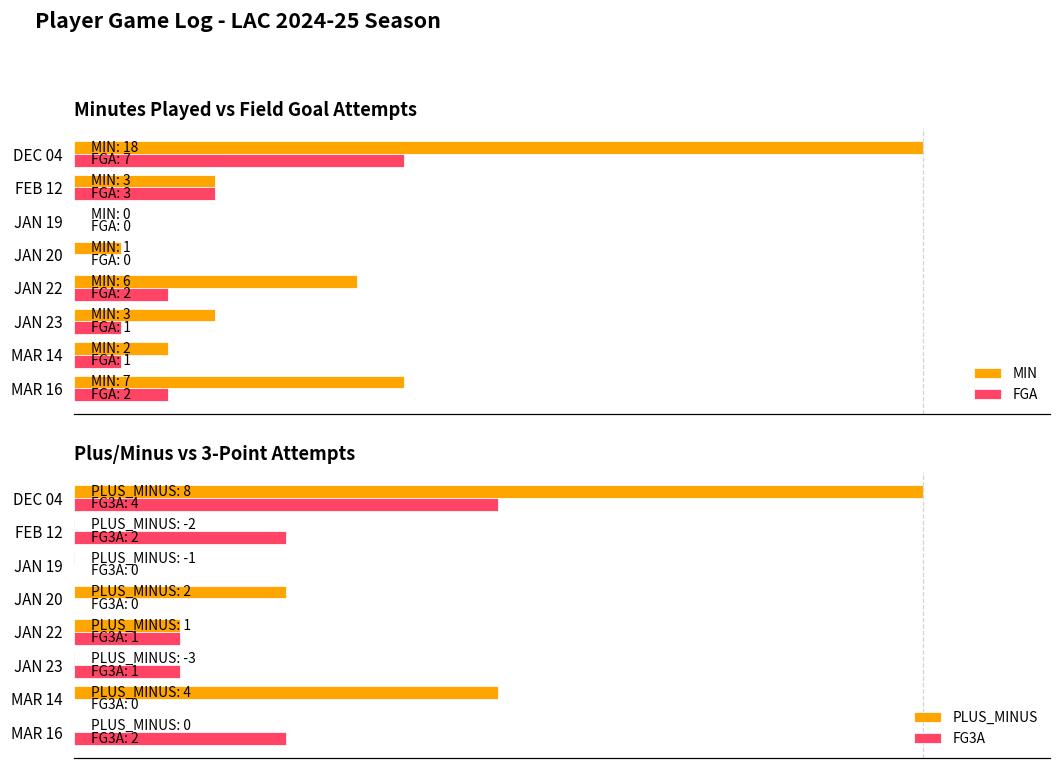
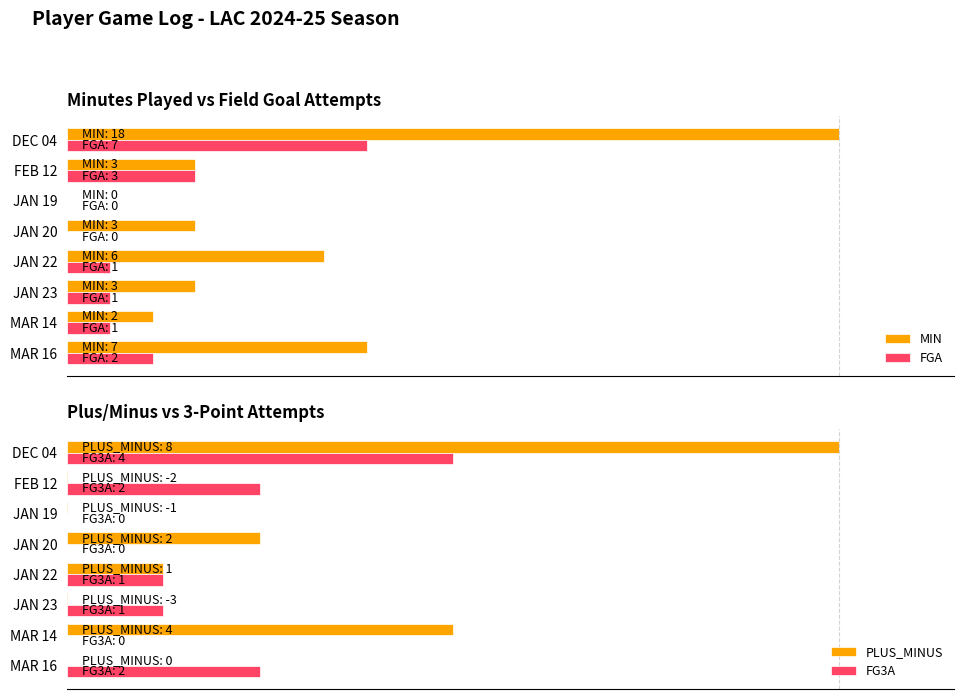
  {
    "Minutes Played vs Field Goal Attempts": {
      "MIN": {
        "JAN 19": 0,
-       "JAN 20": 1
+       "JAN 20": 3
      },
      "FGA": {
        "JAN 19": 0,
        "JAN 20": 0,
-       "JAN 22": 2
+       "JAN 22": 1
      }
    },
    "Plus/Minus vs 3-Point Attempts": {
      "PLUS_MINUS": {
        "MAR 16": 0
      },
      "FG3A": {
        "JAN 19": 0,
        "JAN 20": 0,
        "MAR 14": 0
      }
    }
  }
